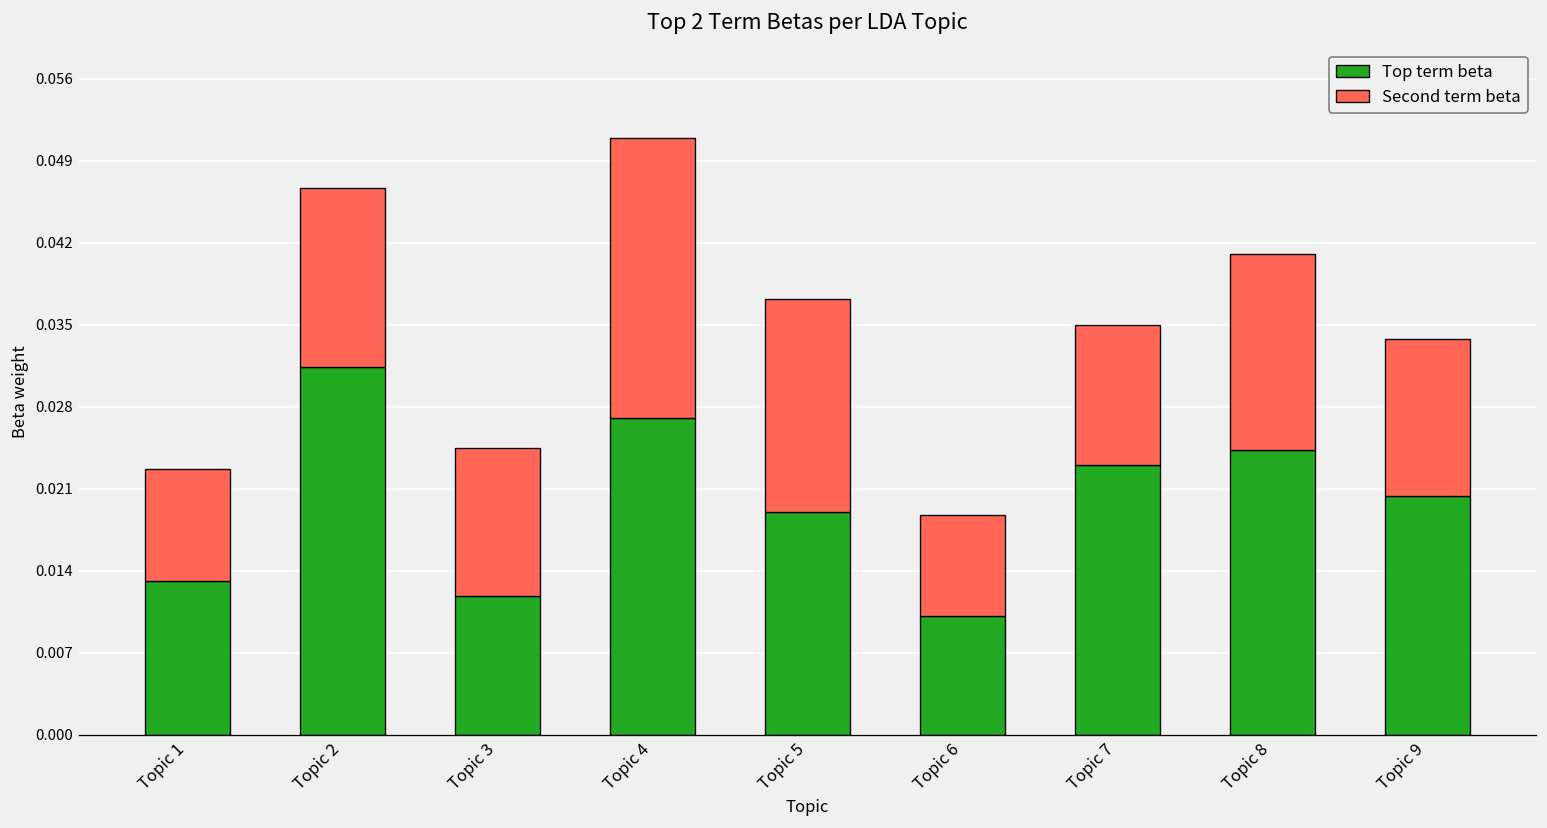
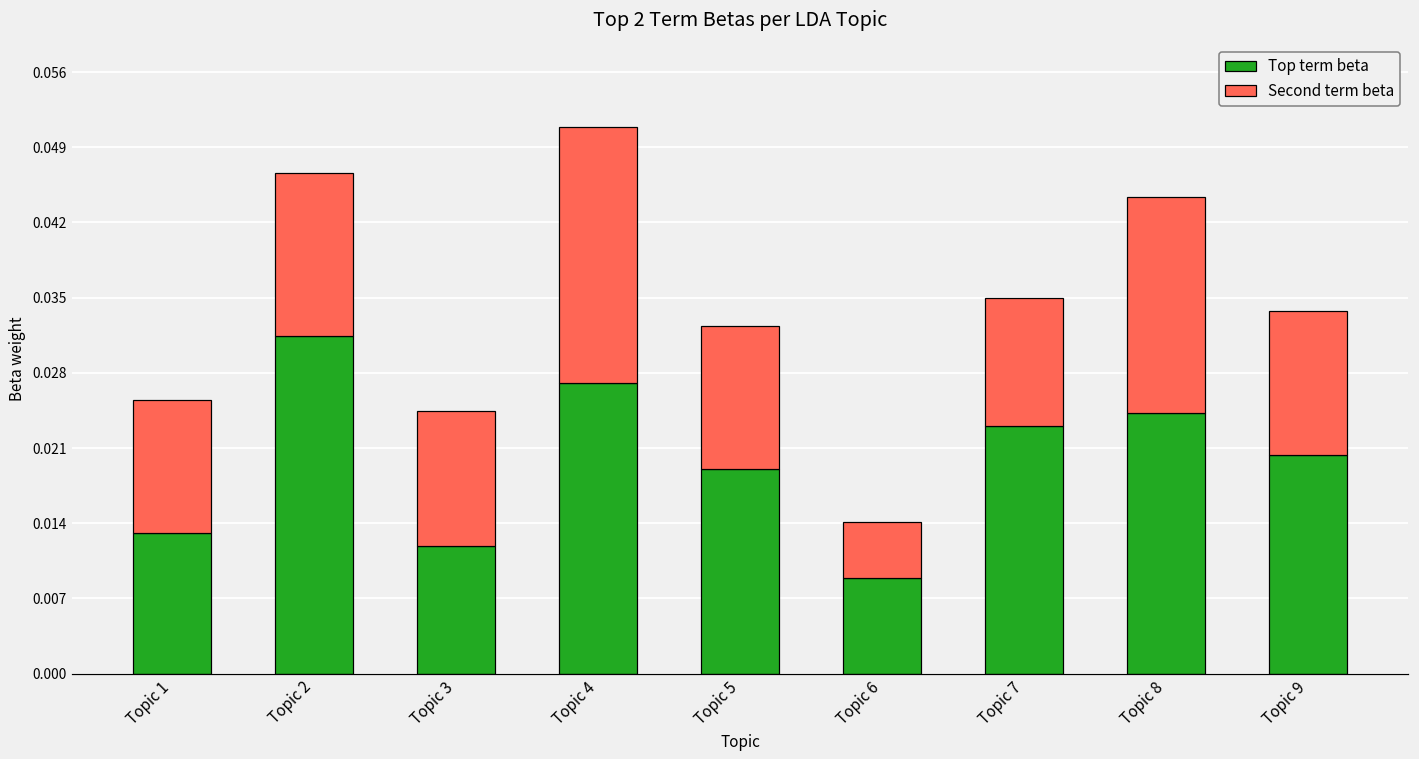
  {
    "Top term beta": {
      "Topic 1": 0.013,
      "Topic 2": 0.031,
      "Topic 3": 0.012,
      "Topic 4": 0.027,
      "Topic 5": 0.019,
-     "Topic 6": 0.010,
+     "Topic 6": 0.009,
      "Topic 7": 0.023,
      "Topic 8": 0.024,
      "Topic 9": 0.020
    },
    "Second term beta": {
-     "Topic 1": 0.010,
+     "Topic 1": 0.012,
      "Topic 2": 0.015,
      "Topic 3": 0.013,
      "Topic 4": 0.024,
-     "Topic 5": 0.018,
-     "Topic 6": 0.009,
+     "Topic 5": 0.013,
+     "Topic 6": 0.005,
      "Topic 7": 0.012,
-     "Topic 8": 0.017,
+     "Topic 8": 0.020,
      "Topic 9": 0.013
    }
  }
